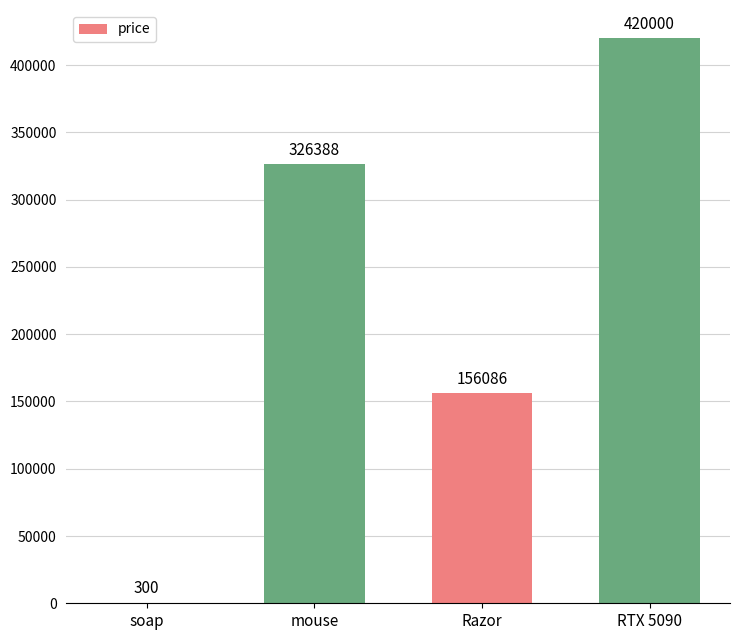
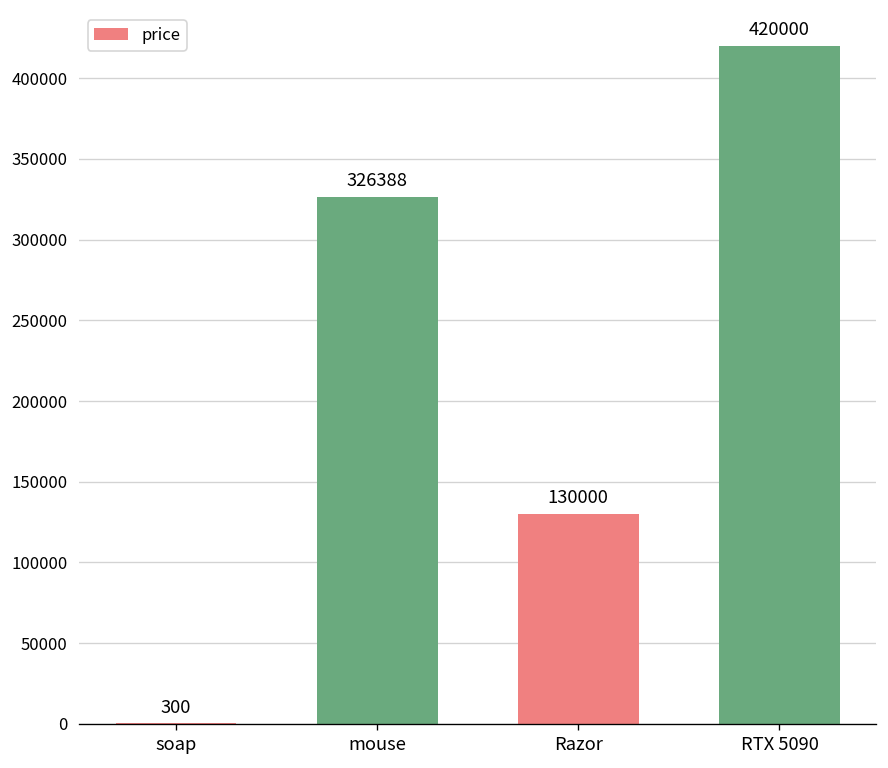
  {
    "soap": 300,
    "mouse": 326388,
-   "Razor": 156086,
+   "Razor": 130000,
    "RTX 5090": 420000
  }
